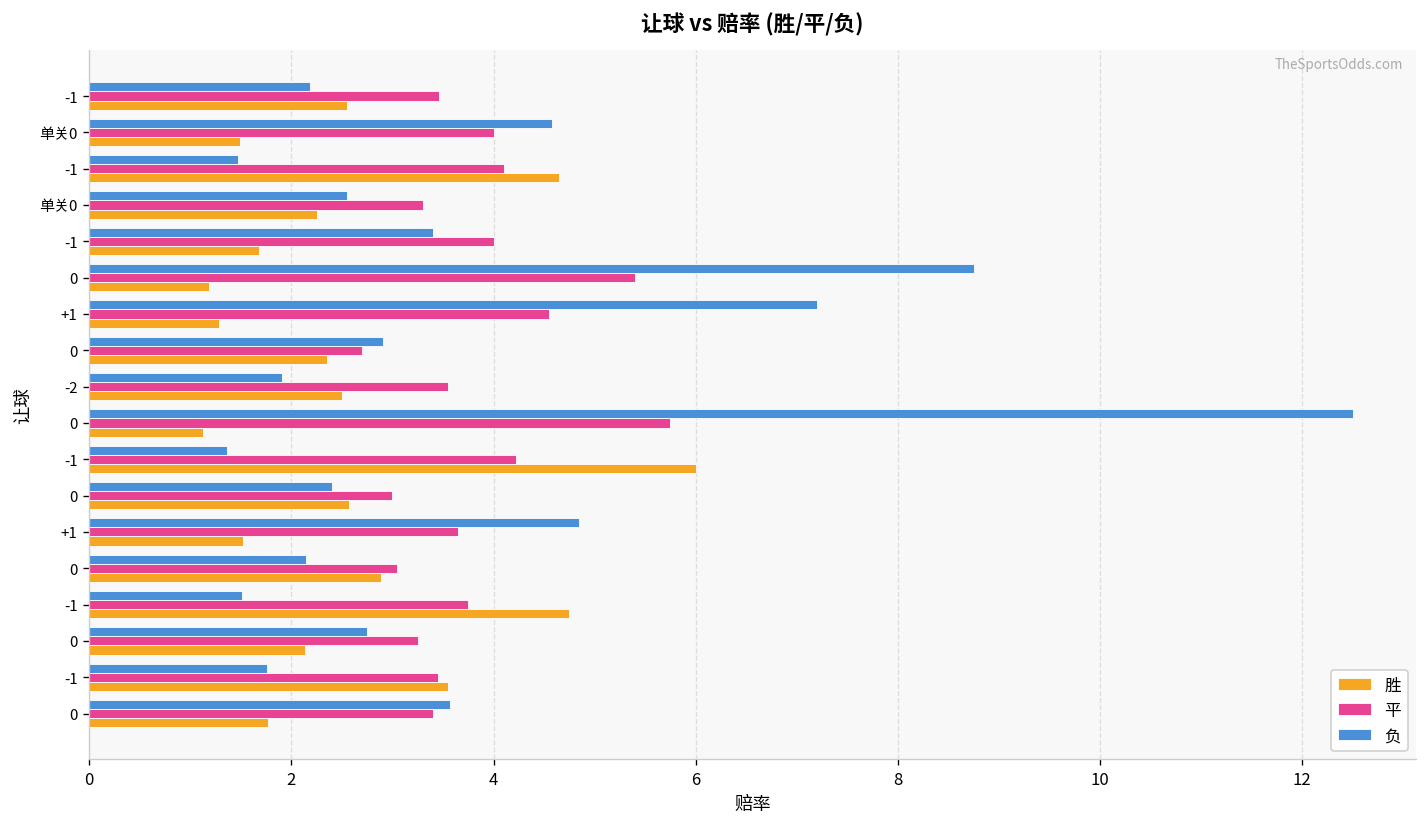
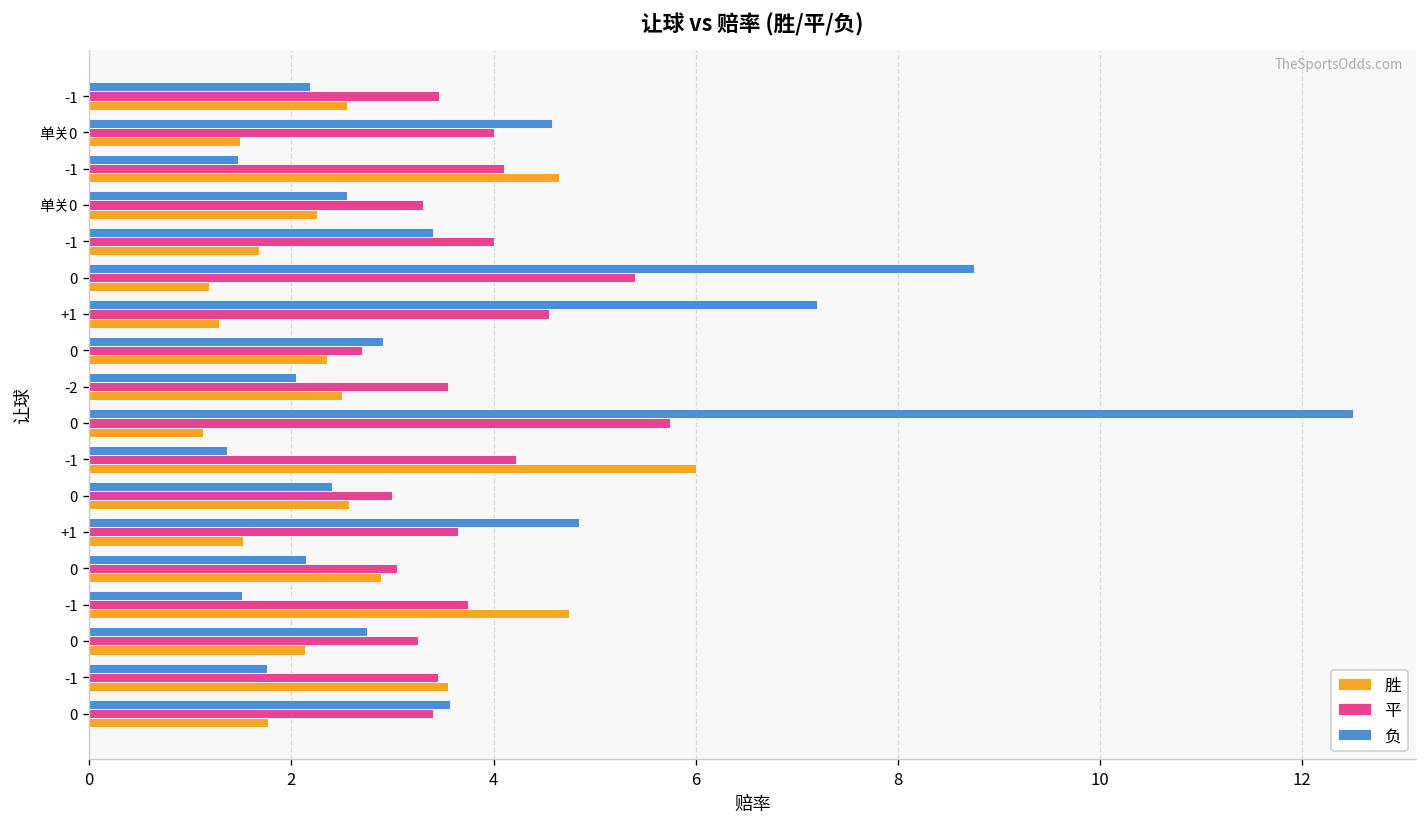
  {
    "胜": {
      "-2": 2.5
    },
    "平": {
      "-2": 3.6
    },
    "负": {
-     "-2": 1.9
+     "-2": 2.1
    }
  }
